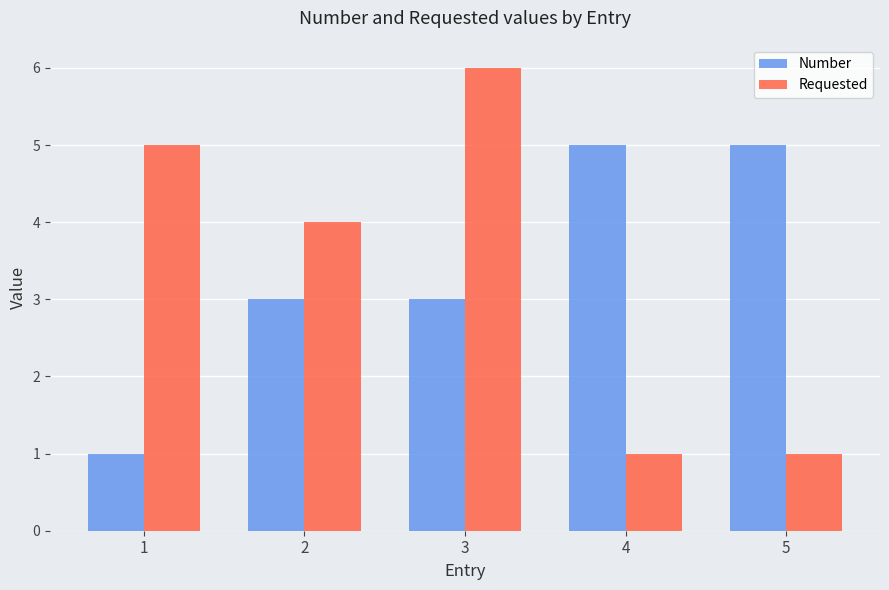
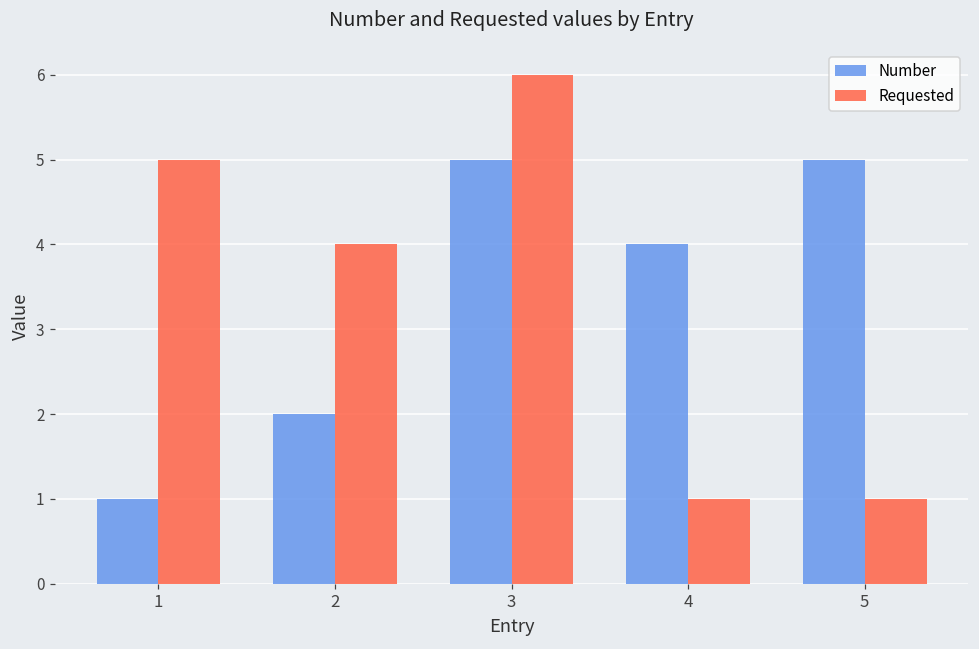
  {
    "Number": {
      "1": 1,
-     "2": 3,
-     "3": 3,
-     "4": 5,
+     "2": 2,
+     "3": 5,
+     "4": 4,
      "5": 5
    },
    "Requested": {
      "1": 5,
      "2": 4,
      "3": 6,
      "4": 1,
      "5": 1
    }
  }
